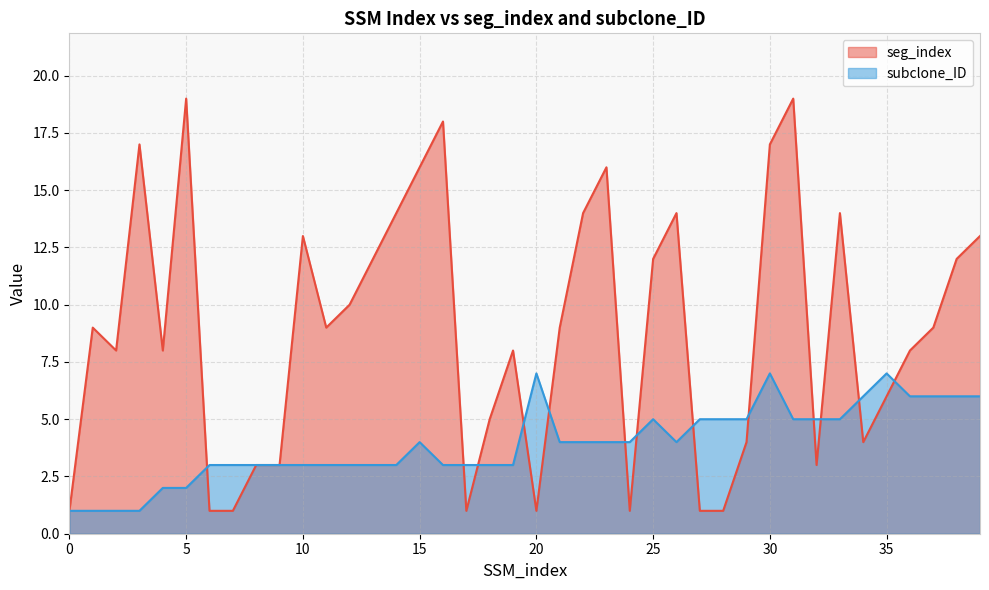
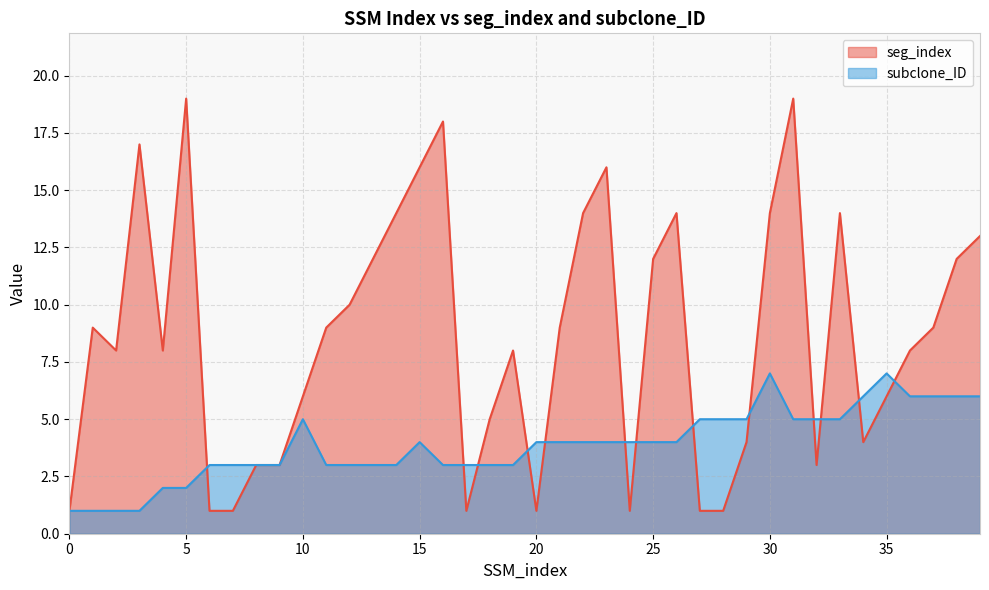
  {
    "seg_index": {
      "5": 19,
-     "10": 13,
+     "10": 6,
      "15": 16,
      "20": 1,
      "25": 12,
-     "30": 17,
+     "30": 14,
      "35": 6
    },
    "subclone_ID": {
      "5": 2,
-     "10": 3,
+     "10": 5,
      "15": 4,
-     "20": 7,
-     "25": 5,
+     "20": 4,
+     "25": 4,
      "30": 7,
      "35": 7
    }
  }
